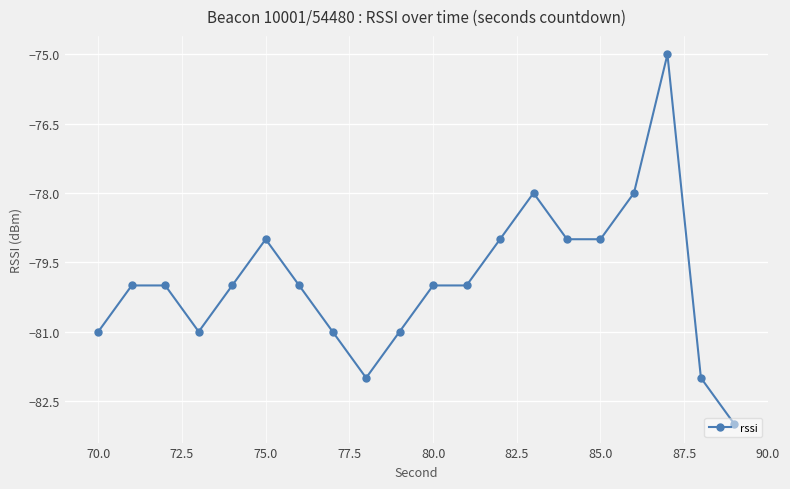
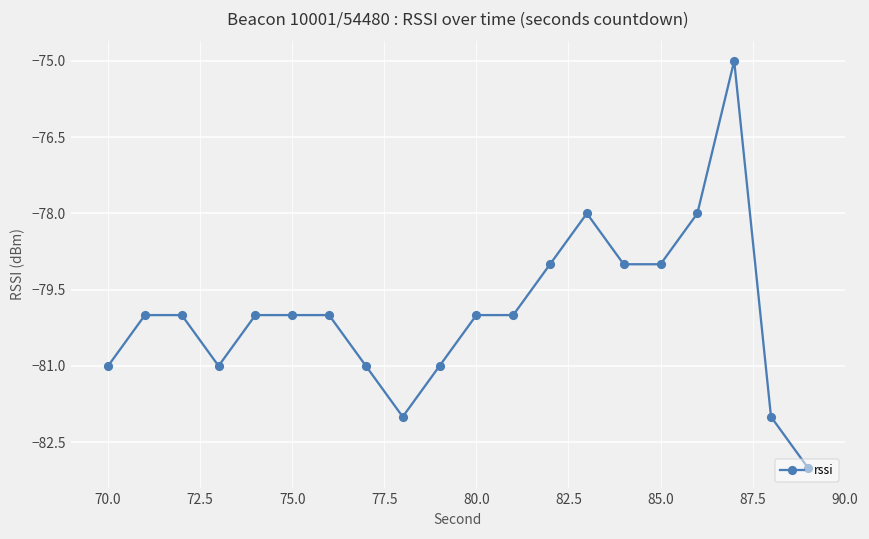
  {
    "70.0": -81,
-   "75.0": -79,
+   "75.0": -80,
    "80.0": -80,
    "85.0": -79
  }
